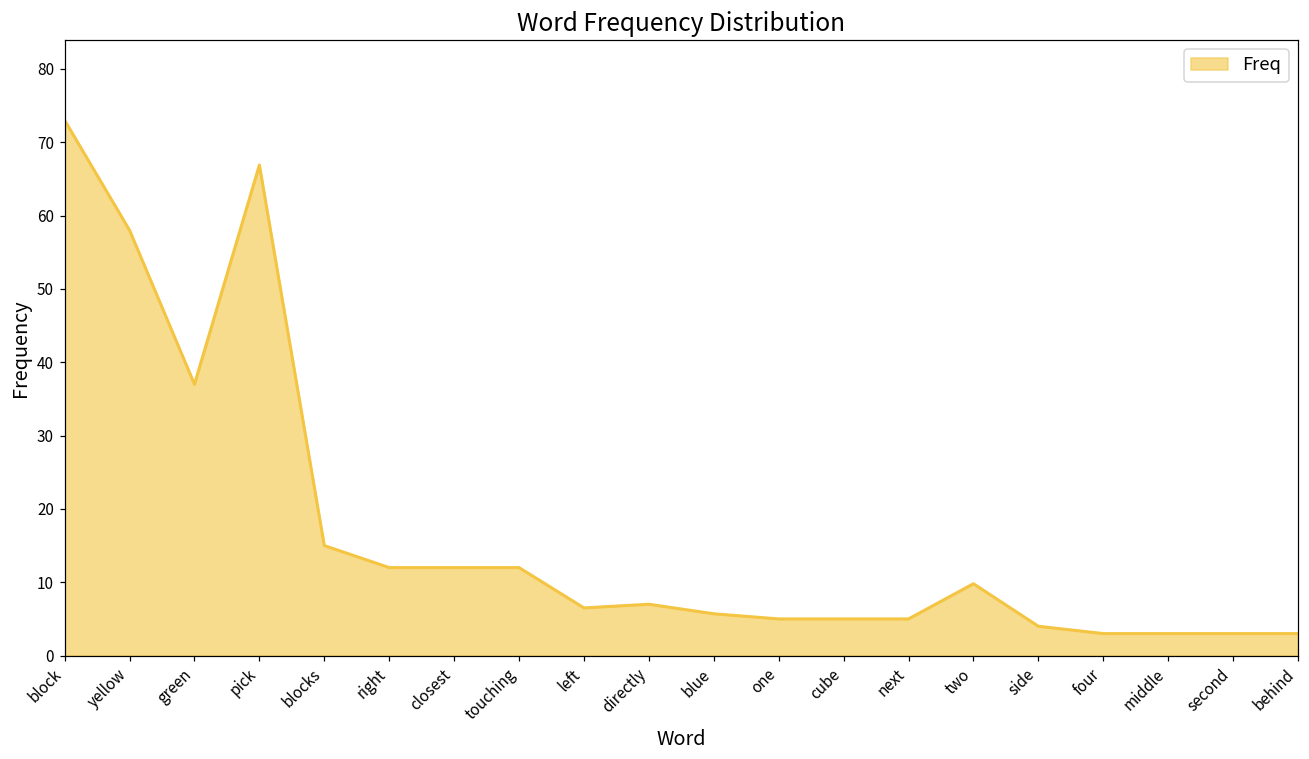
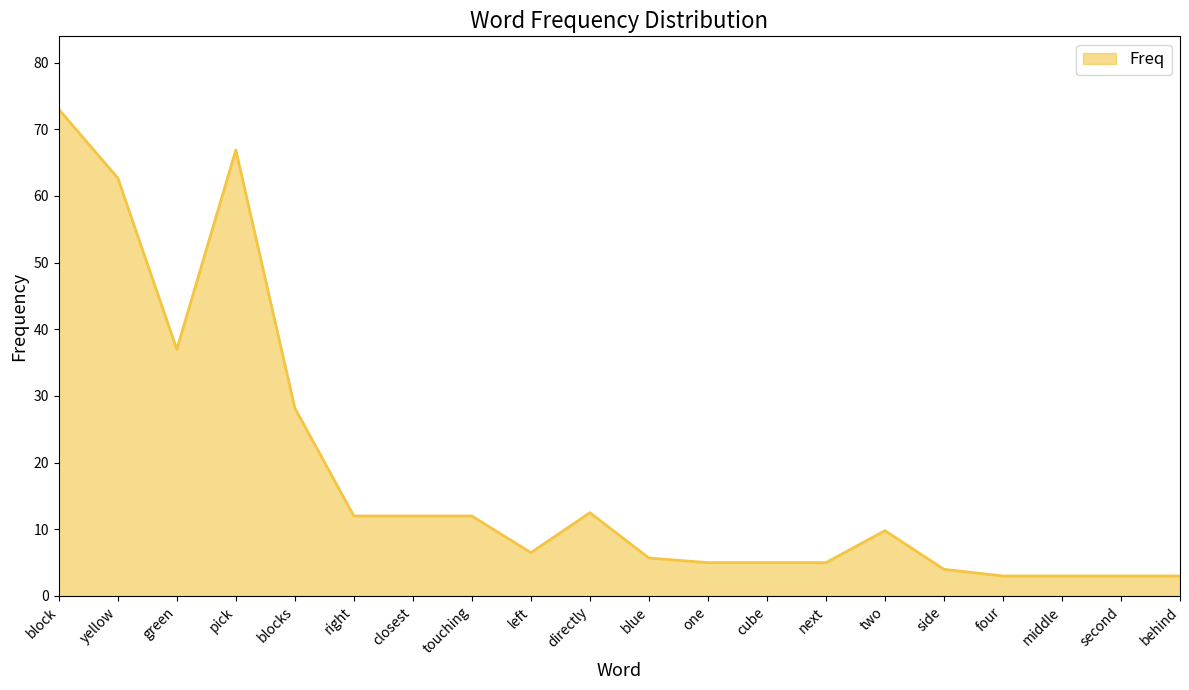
  {
    "block": 73,
-   "yellow": 58,
+   "yellow": 63,
    "green": 37,
    "pick": 67,
-   "blocks": 15,
+   "blocks": 28,
    "right": 12,
    "closest": 12,
    "touching": 12,
    "left": 7,
-   "directly": 7,
+   "directly": 13,
    "blue": 6,
    "one": 5,
    "cube": 5,
    "next": 5,
    "two": 10,
    "side": 4,
    "four": 3,
    "middle": 3,
    "second": 3,
    "behind": 3
  }
